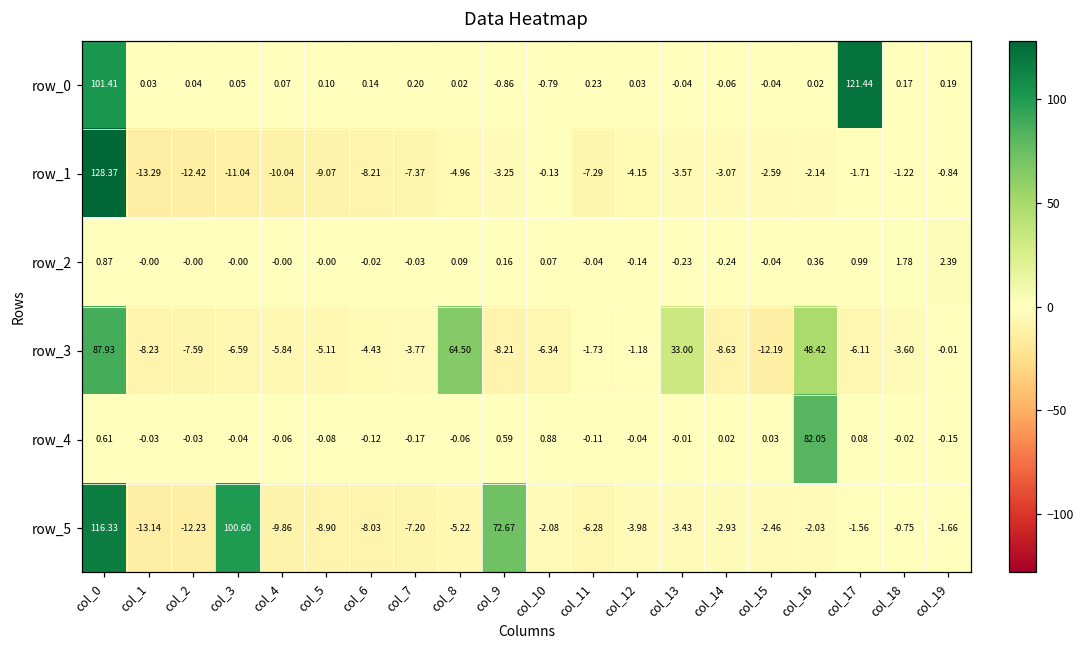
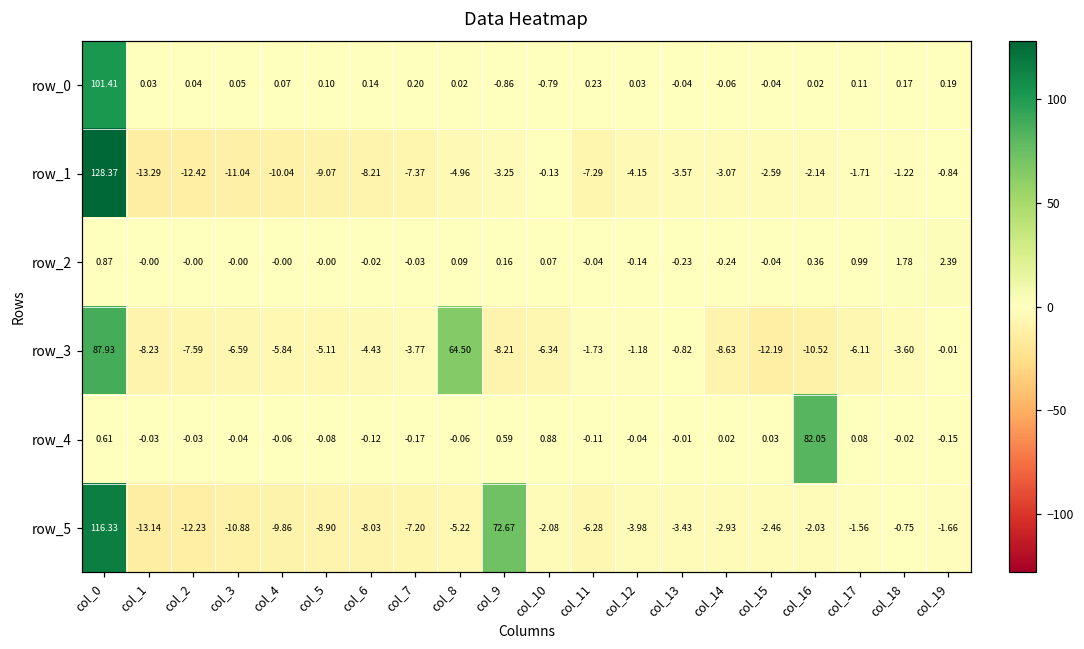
  {
    "row_0": {
      "col_0": 101.41,
      "col_1": 0.03,
      "col_2": 0.04,
      "col_3": 0.05,
      "col_4": 0.07,
      "col_5": 0.10,
      "col_6": 0.14,
      "col_7": 0.20,
      "col_8": 0.02,
      "col_9": -0.86,
      "col_10": -0.79,
      "col_11": 0.23,
      "col_12": 0.03,
      "col_13": -0.04,
      "col_14": -0.06,
      "col_15": -0.04,
      "col_16": 0.02,
-     "col_17": 121.44,
+     "col_17": 0.11,
      "col_18": 0.17,
      "col_19": 0.19
    },
    "row_1": {
      "col_0": 128.37,
      "col_1": -13.29,
      "col_2": -12.42,
      "col_3": -11.04,
      "col_4": -10.04,
      "col_5": -9.07,
      "col_6": -8.21,
      "col_7": -7.37,
      "col_8": -4.96,
      "col_9": -3.25,
      "col_10": -0.13,
      "col_11": -7.29,
      "col_12": -4.15,
      "col_13": -3.57,
      "col_14": -3.07,
      "col_15": -2.59,
      "col_16": -2.14,
      "col_17": -1.71,
      "col_18": -1.22,
      "col_19": -0.84
    },
    "row_2": {
      "col_0": 0.87,
      "col_1": -0.00,
      "col_2": -0.00,
      "col_3": -0.00,
      "col_4": -0.00,
      "col_5": -0.00,
      "col_6": -0.02,
      "col_7": -0.03,
      "col_8": 0.09,
      "col_9": 0.16,
      "col_10": 0.07,
      "col_11": -0.04,
      "col_12": -0.14,
      "col_13": -0.23,
      "col_14": -0.24,
      "col_15": -0.04,
      "col_16": 0.36,
      "col_17": 0.99,
      "col_18": 1.78,
      "col_19": 2.39
    },
    "row_3": {
      "col_0": 87.93,
      "col_1": -8.23,
      "col_2": -7.59,
      "col_3": -6.59,
      "col_4": -5.84,
      "col_5": -5.11,
      "col_6": -4.43,
      "col_7": -3.77,
      "col_8": 64.50,
      "col_9": -8.21,
      "col_10": -6.34,
      "col_11": -1.73,
      "col_12": -1.18,
-     "col_13": 33.00,
+     "col_13": -0.82,
      "col_14": -8.63,
      "col_15": -12.19,
-     "col_16": 48.42,
+     "col_16": -10.52,
      "col_17": -6.11,
      "col_18": -3.60,
      "col_19": -0.01
    },
    "row_4": {
      "col_0": 0.61,
      "col_1": -0.03,
      "col_2": -0.03,
      "col_3": -0.04,
      "col_4": -0.06,
      "col_5": -0.08,
      "col_6": -0.12,
      "col_7": -0.17,
      "col_8": -0.06,
      "col_9": 0.59,
      "col_10": 0.88,
      "col_11": -0.11,
      "col_12": -0.04,
      "col_13": -0.01,
      "col_14": 0.02,
      "col_15": 0.03,
      "col_16": 82.05,
      "col_17": 0.08,
      "col_18": -0.02,
      "col_19": -0.15
    },
    "row_5": {
      "col_0": 116.33,
      "col_1": -13.14,
      "col_2": -12.23,
-     "col_3": 100.60,
+     "col_3": -10.88,
      "col_4": -9.86,
      "col_5": -8.90,
      "col_6": -8.03,
      "col_7": -7.20,
      "col_8": -5.22,
      "col_9": 72.67,
      "col_10": -2.08,
      "col_11": -6.28,
      "col_12": -3.98,
      "col_13": -3.43,
      "col_14": -2.93,
      "col_15": -2.46,
      "col_16": -2.03,
      "col_17": -1.56,
      "col_18": -0.75,
      "col_19": -1.66
    }
  }
